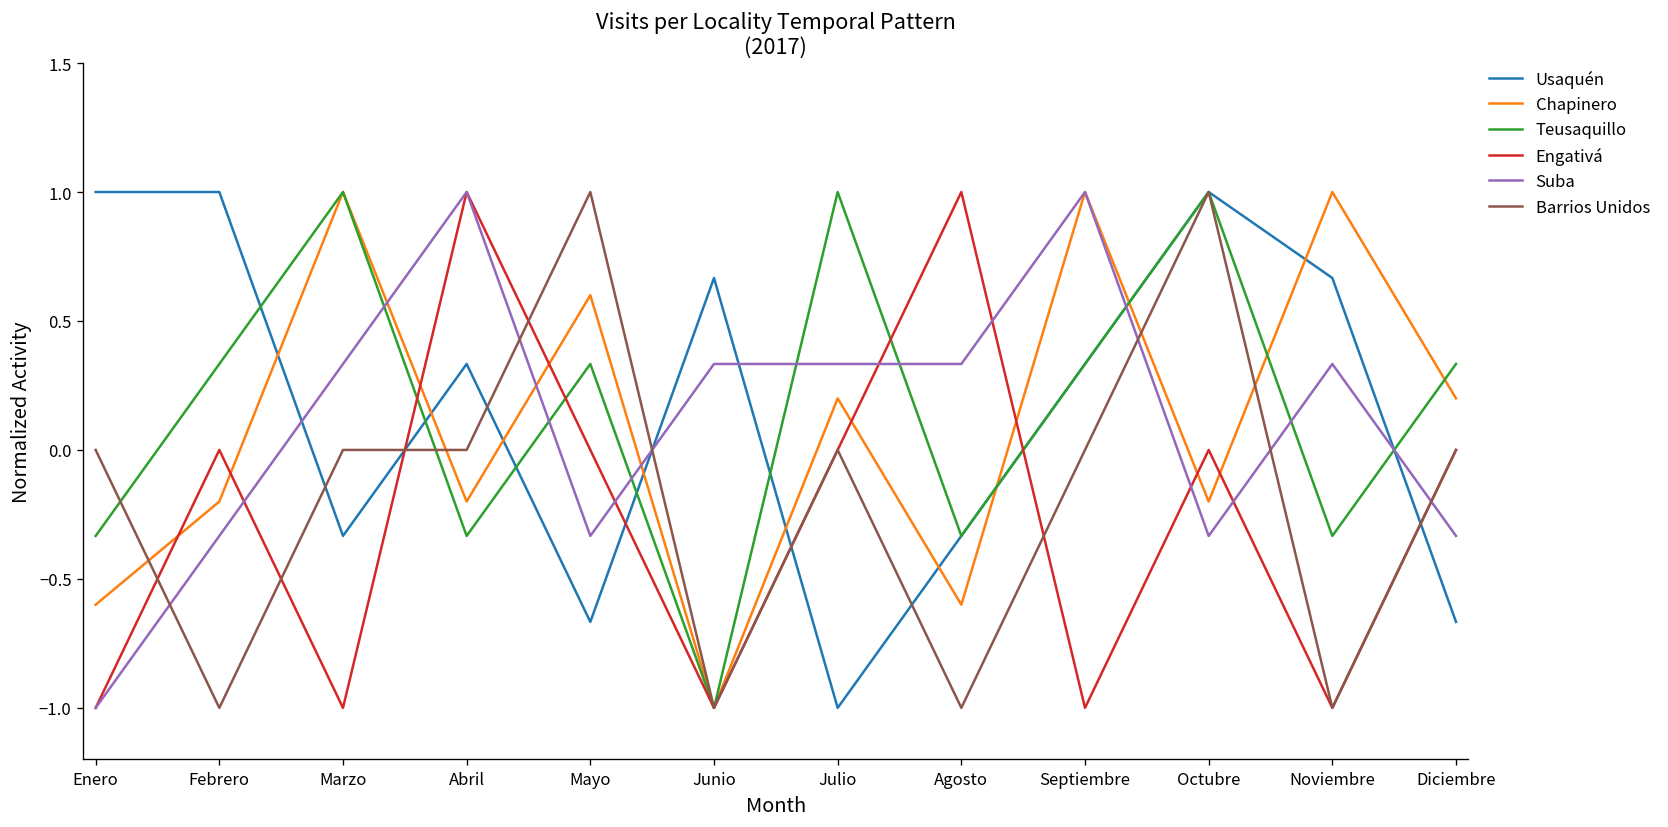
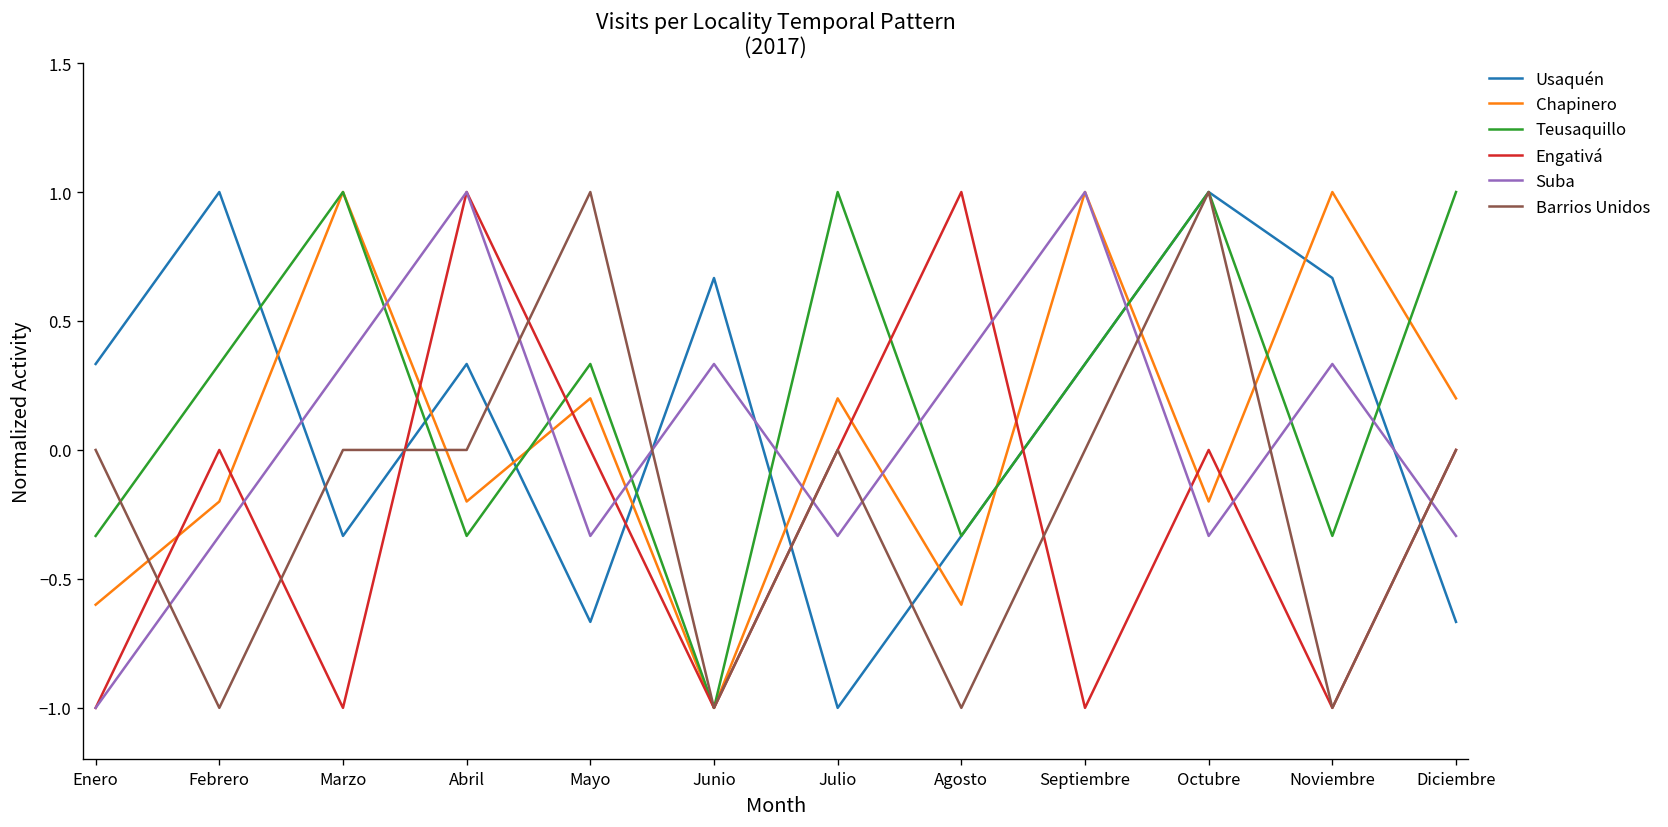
  {
    "Usaquén": {
-     "Enero": 1.00,
+     "Enero": 0.33,
      "Febrero": 1.00,
      "Marzo": -0.33,
      "Abril": 0.33,
      "Mayo": -0.67,
      "Junio": 0.67,
      "Julio": -1.00,
      "Noviembre": 0.67,
      "Diciembre": -0.67
    },
    "Chapinero": {
      "Enero": -0.60,
      "Febrero": -0.20,
      "Abril": -0.20,
-     "Mayo": 0.60,
+     "Mayo": 0.20,
      "Julio": 0.20,
      "Agosto": -0.60,
      "Octubre": -0.20,
      "Noviembre": 1.00,
      "Diciembre": 0.20
    },
    "Teusaquillo": {
      "Enero": -0.33,
      "Febrero": 0.33,
      "Abril": -0.33,
      "Mayo": 0.33,
      "Julio": 1.00,
      "Noviembre": -0.33,
-     "Diciembre": 0.33
+     "Diciembre": 1.00
    },
    "Engativá": {
      "Febrero": 0.00,
      "Marzo": -1.00,
      "Mayo": 0.00,
      "Agosto": 1.00,
      "Septiembre": -1.00,
      "Octubre": 0.00
    },
    "Suba": {
      "Febrero": -0.33,
      "Marzo": 0.33,
      "Mayo": -0.33,
      "Junio": 0.33,
-     "Julio": 0.33,
+     "Julio": -0.33,
      "Agosto": 0.33,
      "Octubre": -0.33,
      "Noviembre": 0.33,
      "Diciembre": -0.33
    },
    "Barrios Unidos": {
      "Enero": 0.00,
      "Febrero": -1.00,
      "Marzo": 0.00,
      "Abril": 0.00,
      "Mayo": 1.00,
      "Agosto": -1.00,
      "Septiembre": 0.00
    }
  }
